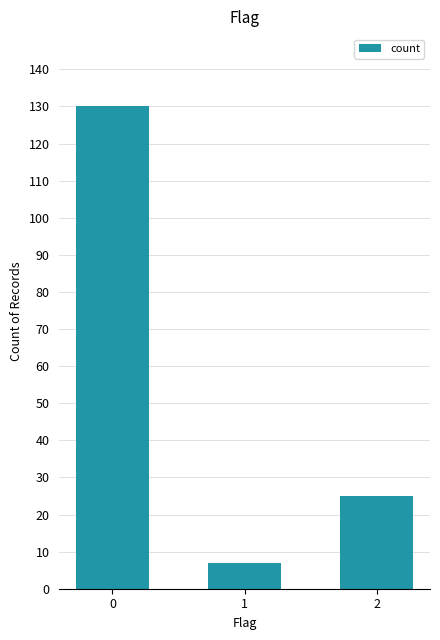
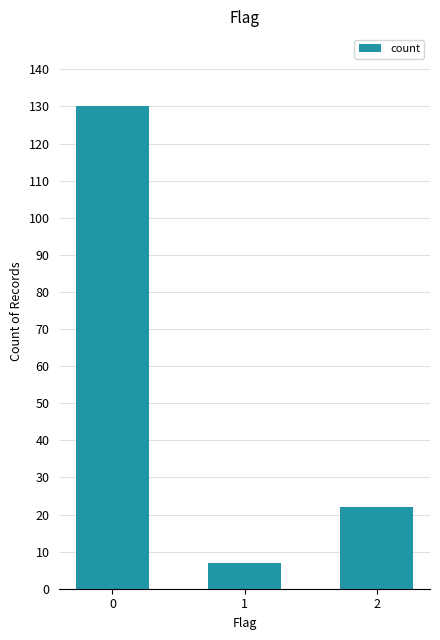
  {
    "0": 130,
    "1": 7,
-   "2": 25
+   "2": 22
  }
